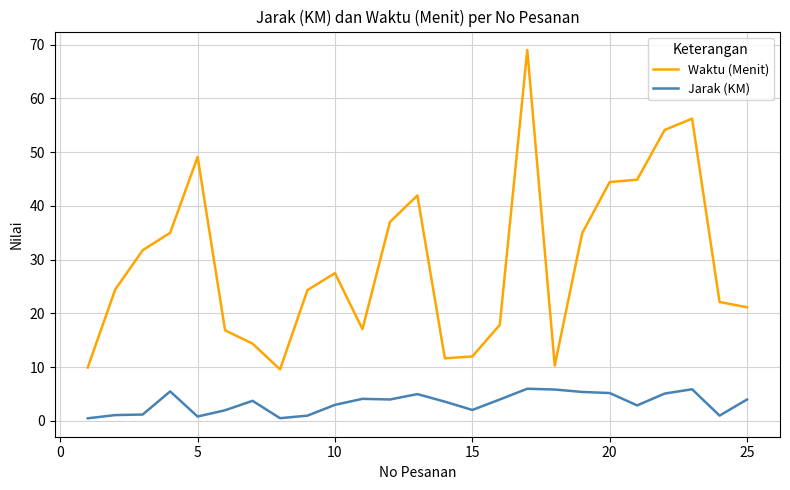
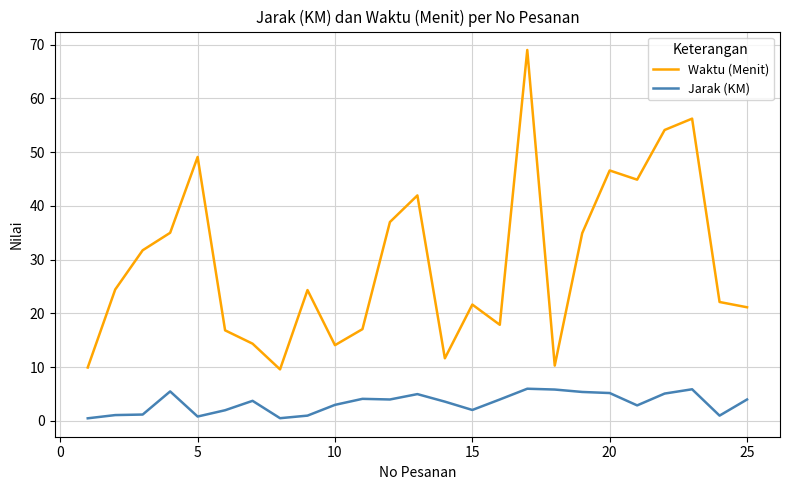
  {
    "Waktu (Menit)": {
      "5": 49,
-     "10": 28,
-     "15": 12,
-     "20": 44,
+     "10": 14,
+     "15": 22,
+     "20": 47,
      "25": 21
    },
    "Jarak (KM)": {
      "5": 1,
      "10": 3,
      "15": 2,
      "20": 5,
      "25": 4
    }
  }
